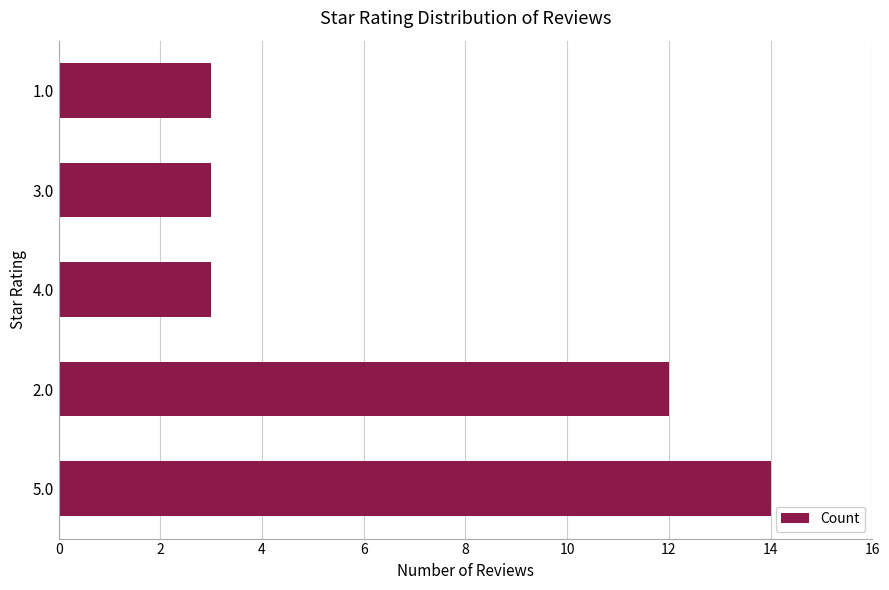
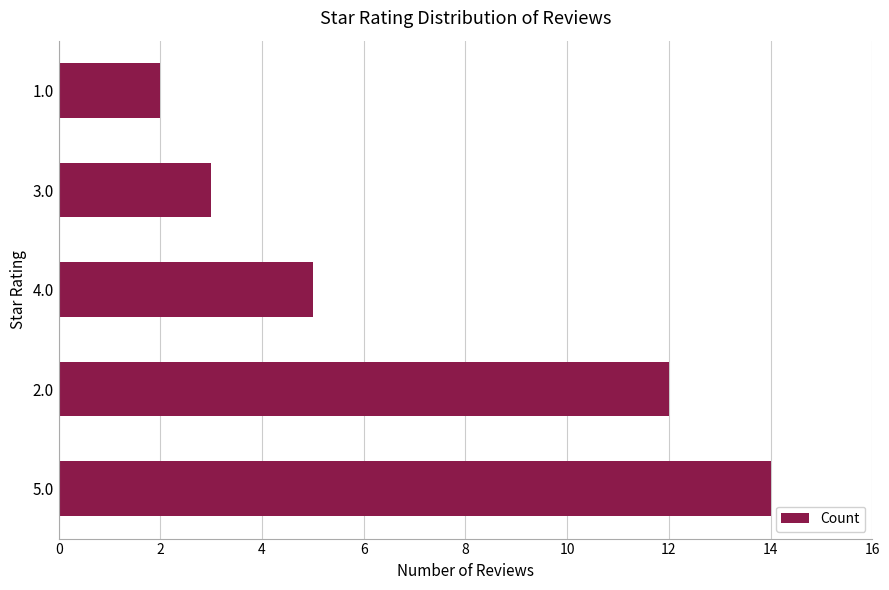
  {
-   "1.0": 3,
+   "1.0": 2,
    "3.0": 3,
-   "4.0": 3,
+   "4.0": 5,
    "2.0": 12,
    "5.0": 14
  }
